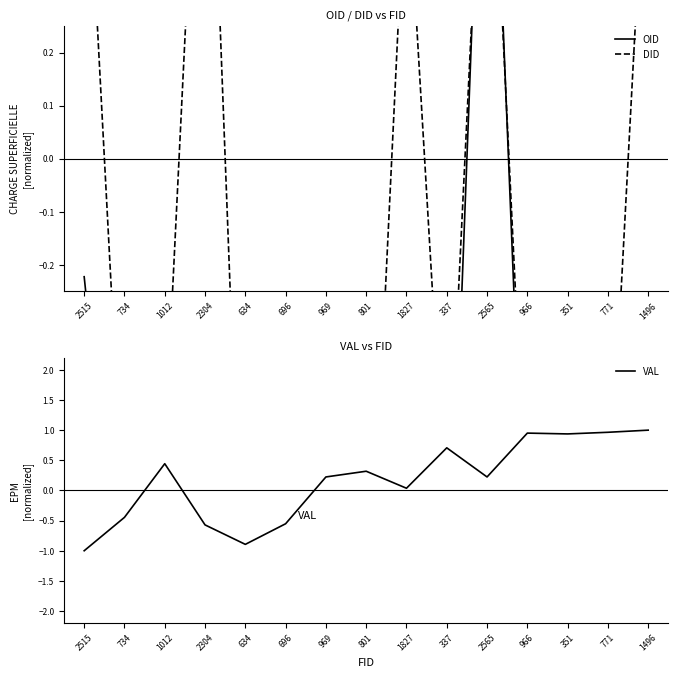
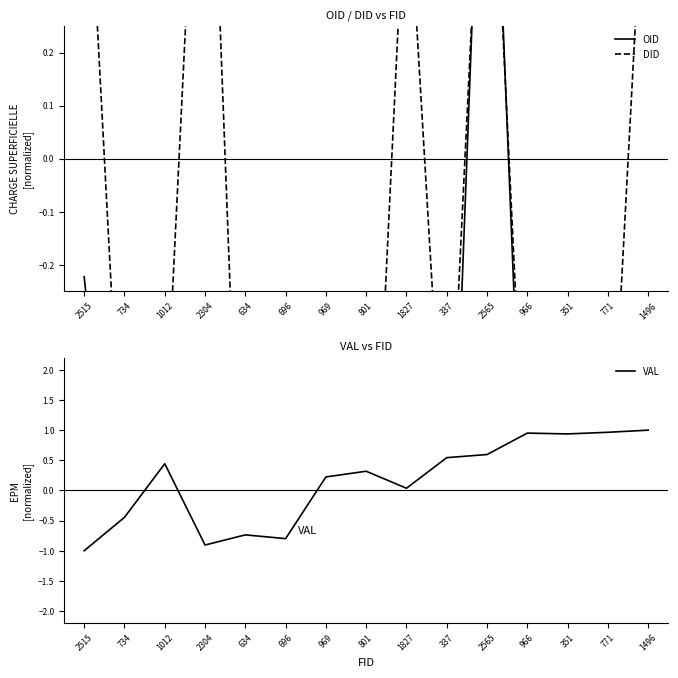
  {
    "VAL vs FID": {
      "2515": -1.0,
      "734": -0.4,
      "1012": 0.4,
-     "2304": -0.6,
-     "634": -0.9,
-     "696": -0.6,
+     "2304": -0.9,
+     "634": -0.7,
+     "696": -0.8,
      "969": 0.2,
      "801": 0.3,
      "1827": 0.0,
-     "337": 0.7,
-     "2565": 0.2,
+     "337": 0.5,
+     "2565": 0.6,
      "966": 1.0,
      "351": 0.9,
      "771": 1.0,
      "1496": 1.0
    }
  }
